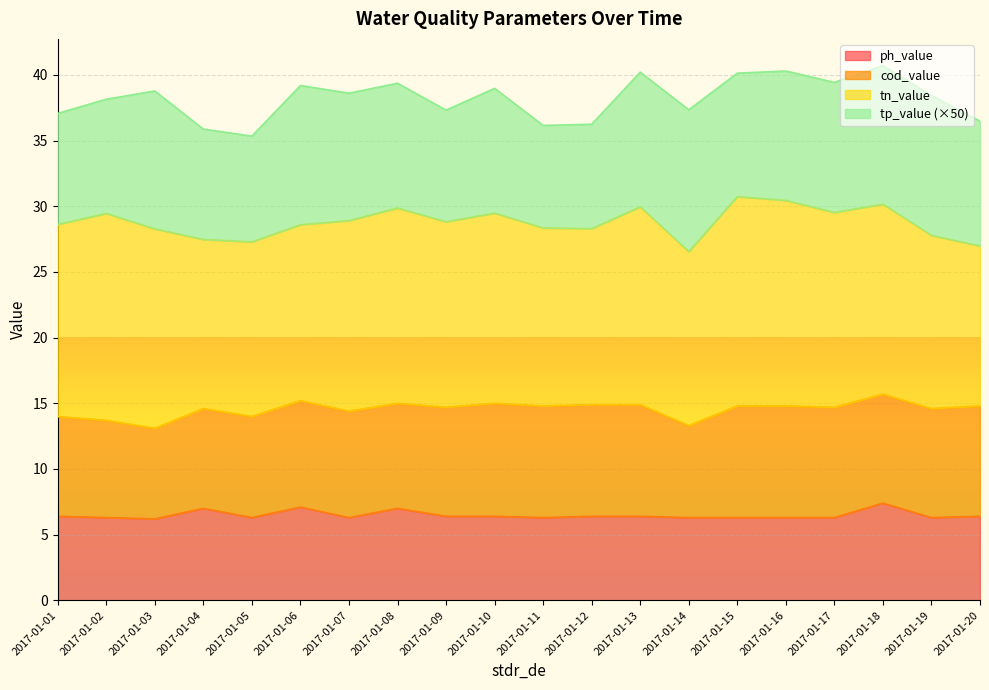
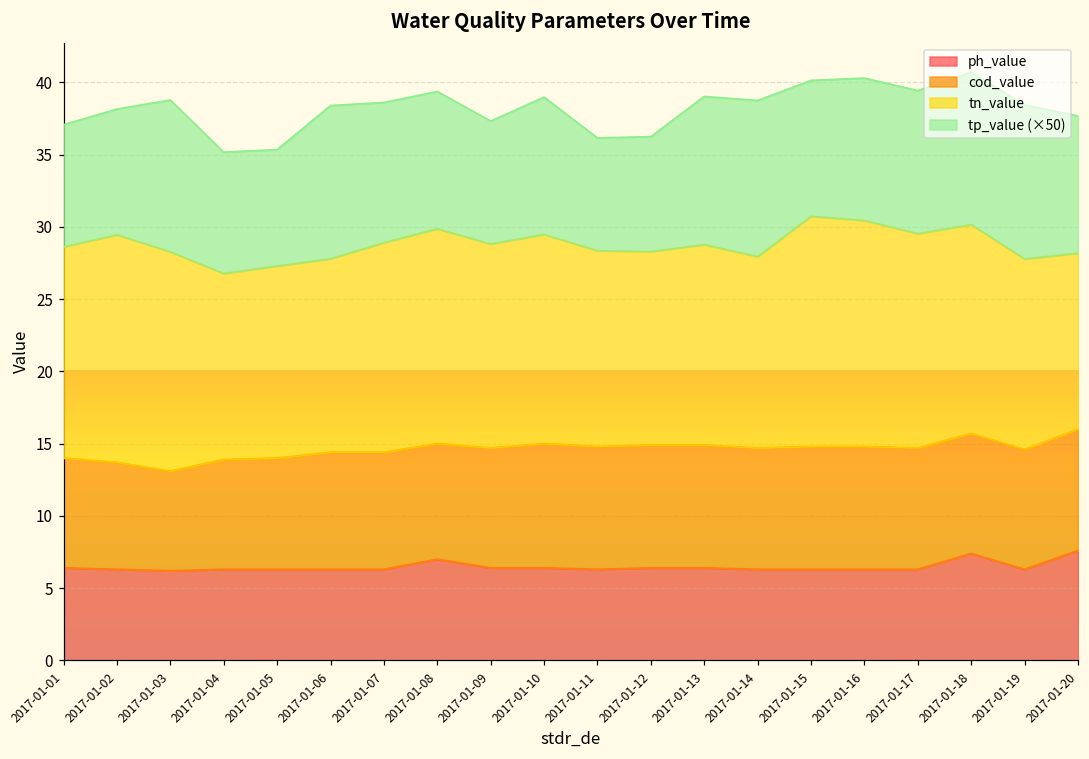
  {
    "ph_value": {
      "2017-01-01": 6.4,
      "2017-01-02": 6.3,
      "2017-01-03": 6.2,
-     "2017-01-04": 7.0,
+     "2017-01-04": 6.3,
      "2017-01-05": 6.3,
-     "2017-01-06": 7.1,
+     "2017-01-06": 6.3,
      "2017-01-07": 6.3,
      "2017-01-08": 7.0,
      "2017-01-09": 6.4,
      "2017-01-10": 6.4,
      "2017-01-11": 6.3,
      "2017-01-12": 6.4,
      "2017-01-13": 6.4,
      "2017-01-14": 6.3,
      "2017-01-15": 6.3,
      "2017-01-16": 6.3,
      "2017-01-17": 6.3,
      "2017-01-18": 7.4,
      "2017-01-19": 6.3,
-     "2017-01-20": 6.4
+     "2017-01-20": 7.6
    },
    "cod_value": {
      "2017-01-01": 7.6,
      "2017-01-02": 7.4,
      "2017-01-03": 6.9,
      "2017-01-04": 7.6,
      "2017-01-05": 7.7,
      "2017-01-06": 8.1,
      "2017-01-07": 8.1,
      "2017-01-08": 8.0,
      "2017-01-09": 8.3,
      "2017-01-10": 8.6,
      "2017-01-11": 8.5,
      "2017-01-12": 8.5,
      "2017-01-13": 8.5,
-     "2017-01-14": 7.0,
+     "2017-01-14": 8.4,
      "2017-01-15": 8.5,
      "2017-01-16": 8.5,
      "2017-01-17": 8.4,
      "2017-01-18": 8.3,
      "2017-01-19": 8.3,
      "2017-01-20": 8.4
    },
    "tn_value": {
      "2017-01-01": 14.6,
      "2017-01-02": 15.7,
      "2017-01-03": 15.2,
      "2017-01-04": 12.9,
      "2017-01-05": 13.3,
      "2017-01-06": 13.4,
      "2017-01-07": 14.5,
      "2017-01-08": 14.9,
      "2017-01-09": 14.1,
      "2017-01-10": 14.5,
      "2017-01-11": 13.6,
      "2017-01-12": 13.4,
-     "2017-01-13": 15.1,
+     "2017-01-13": 13.9,
      "2017-01-14": 13.2,
      "2017-01-15": 15.9,
      "2017-01-16": 15.6,
      "2017-01-17": 14.8,
      "2017-01-18": 14.5,
      "2017-01-19": 13.2,
      "2017-01-20": 12.2
    },
    "tp_value (×50)": {
      "2017-01-01": 8.5,
      "2017-01-02": 8.7,
      "2017-01-03": 10.5,
      "2017-01-04": 8.4,
      "2017-01-05": 8.1,
      "2017-01-06": 10.6,
      "2017-01-07": 9.7,
      "2017-01-08": 9.5,
      "2017-01-09": 8.5,
      "2017-01-10": 9.5,
      "2017-01-11": 7.8,
      "2017-01-12": 7.9,
      "2017-01-13": 10.3,
      "2017-01-14": 10.8,
      "2017-01-15": 9.4,
      "2017-01-16": 9.9,
      "2017-01-17": 9.9,
      "2017-01-20": 9.5
    }
  }
